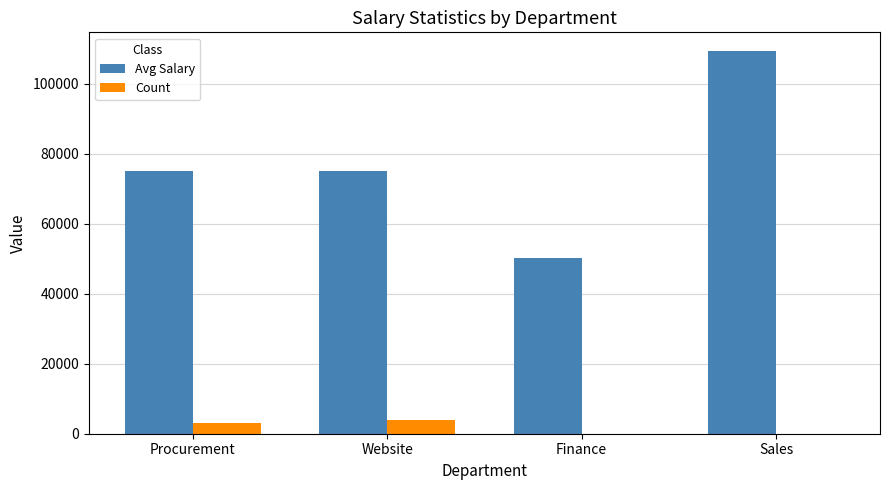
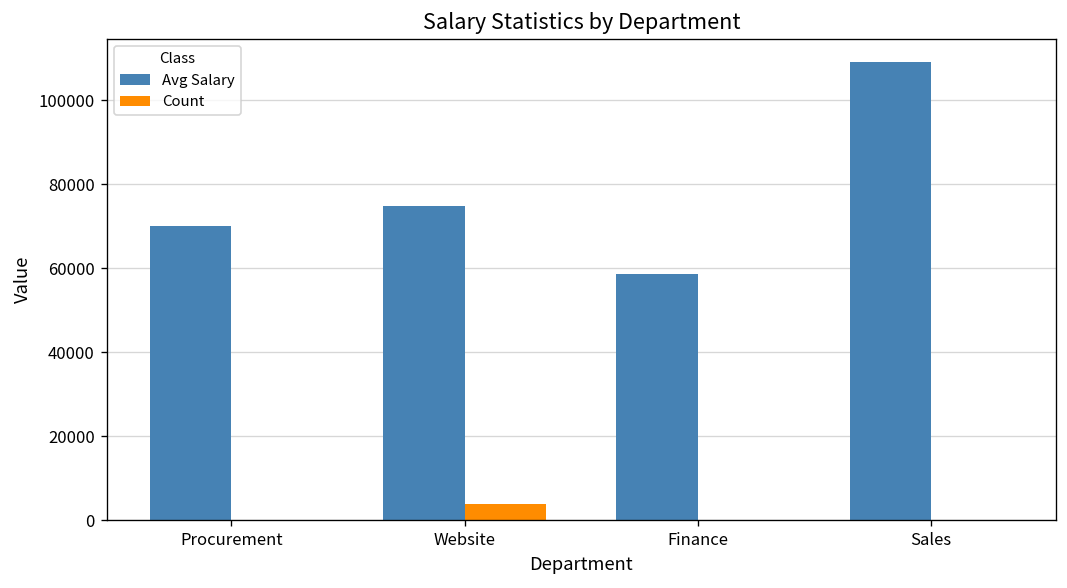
  {
    "Avg Salary": {
-     "Procurement": 75000,
+     "Procurement": 70000,
      "Website": 75000,
-     "Finance": 50000,
+     "Finance": 59000,
      "Sales": 109000
    },
    "Count": {
-     "Procurement": 3000,
+     "Procurement": 0,
      "Website": 4000
    }
  }
